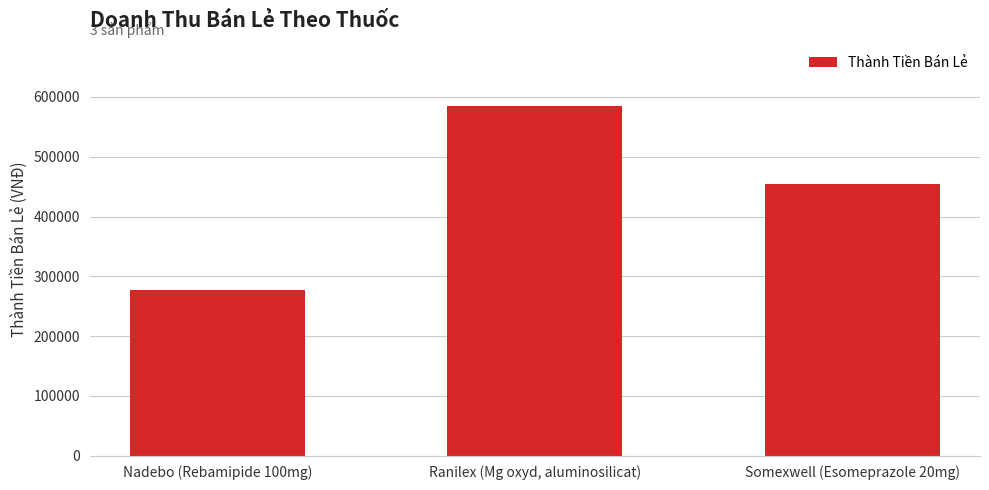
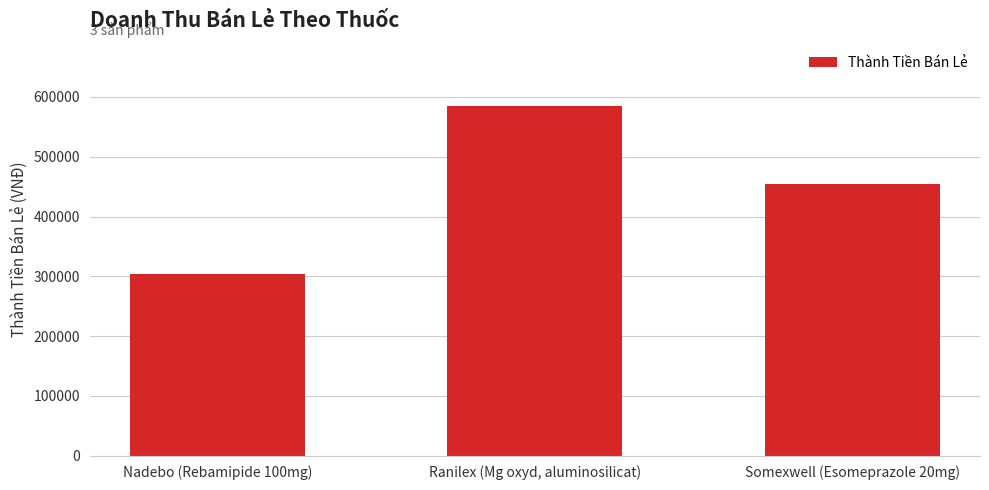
  {
-   "Nadebo (Rebamipide 100mg)": 280000,
+   "Nadebo (Rebamipide 100mg)": 300000,
    "Ranilex (Mg oxyd, aluminosilicat)": 580000,
    "Somexwell (Esomeprazole 20mg)": 450000
  }
